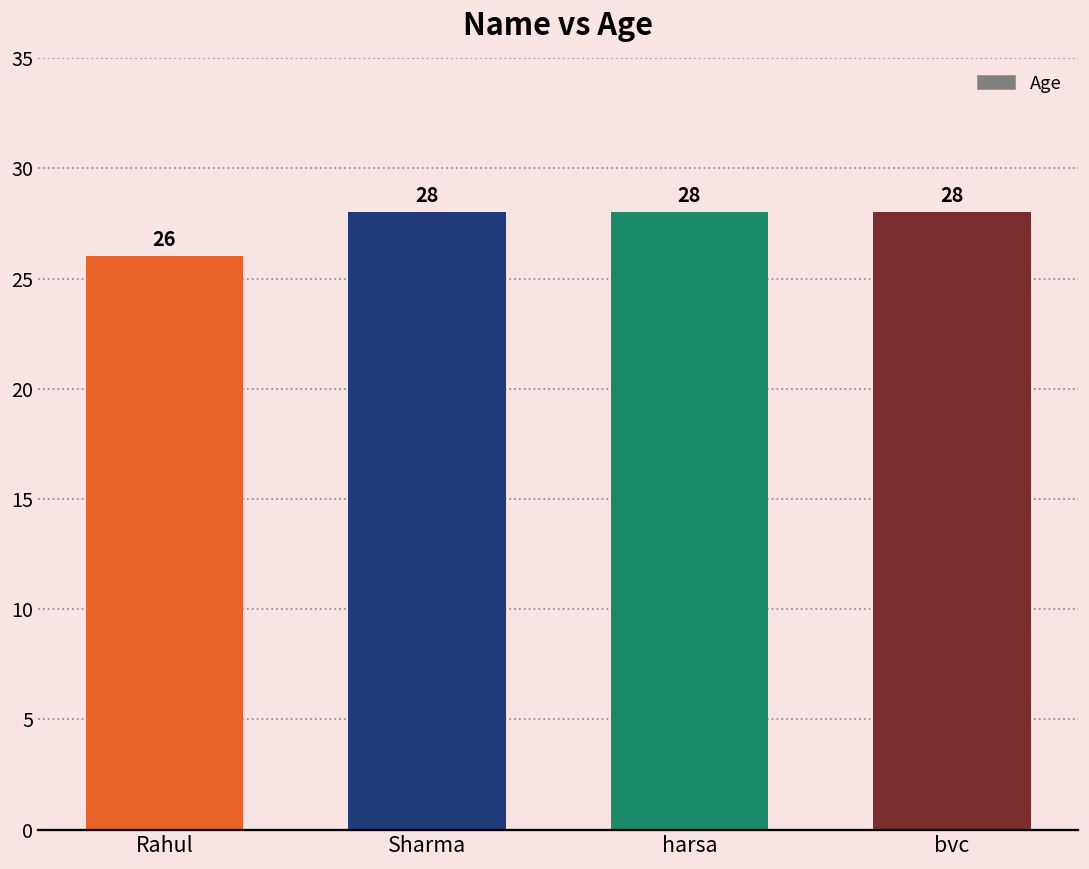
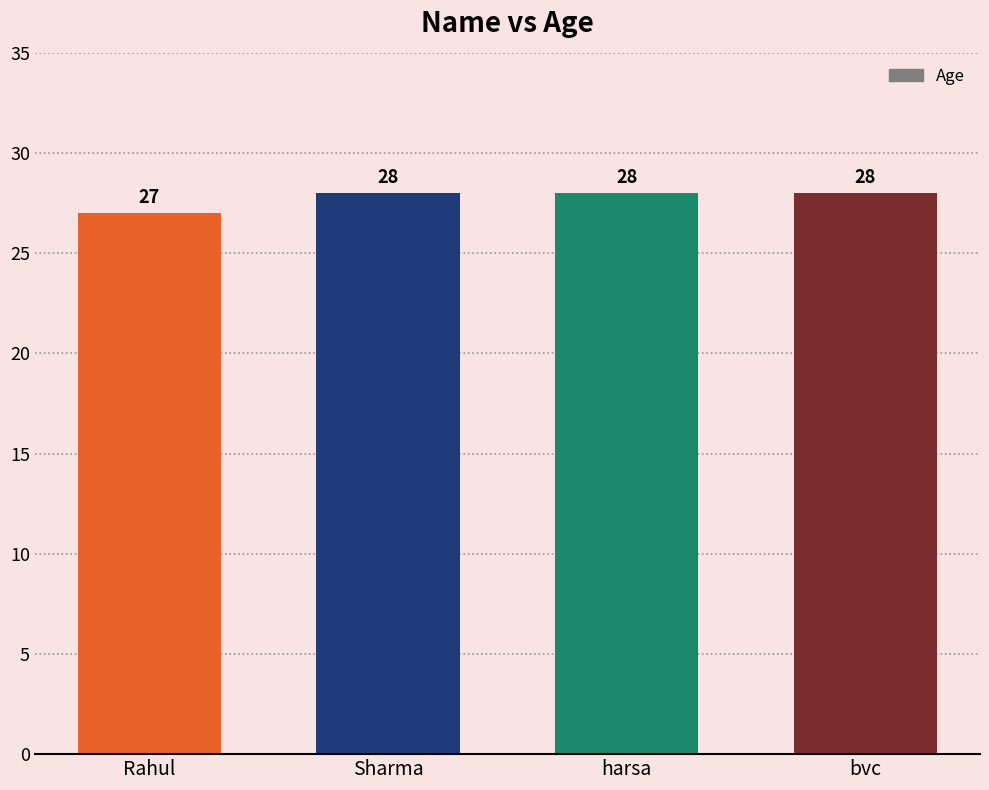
  {
-   "Rahul": 26,
+   "Rahul": 27,
    "Sharma": 28,
    "harsa": 28,
    "bvc": 28
  }
